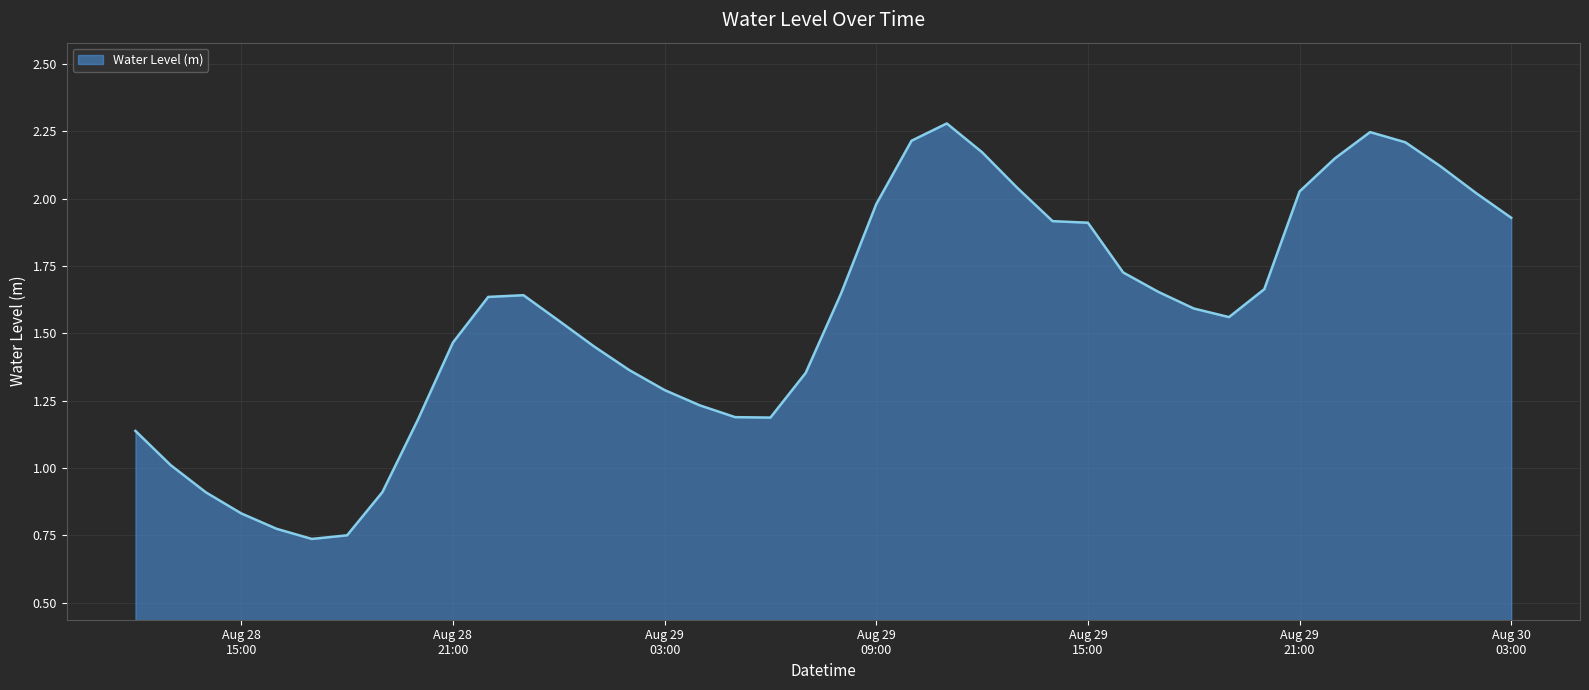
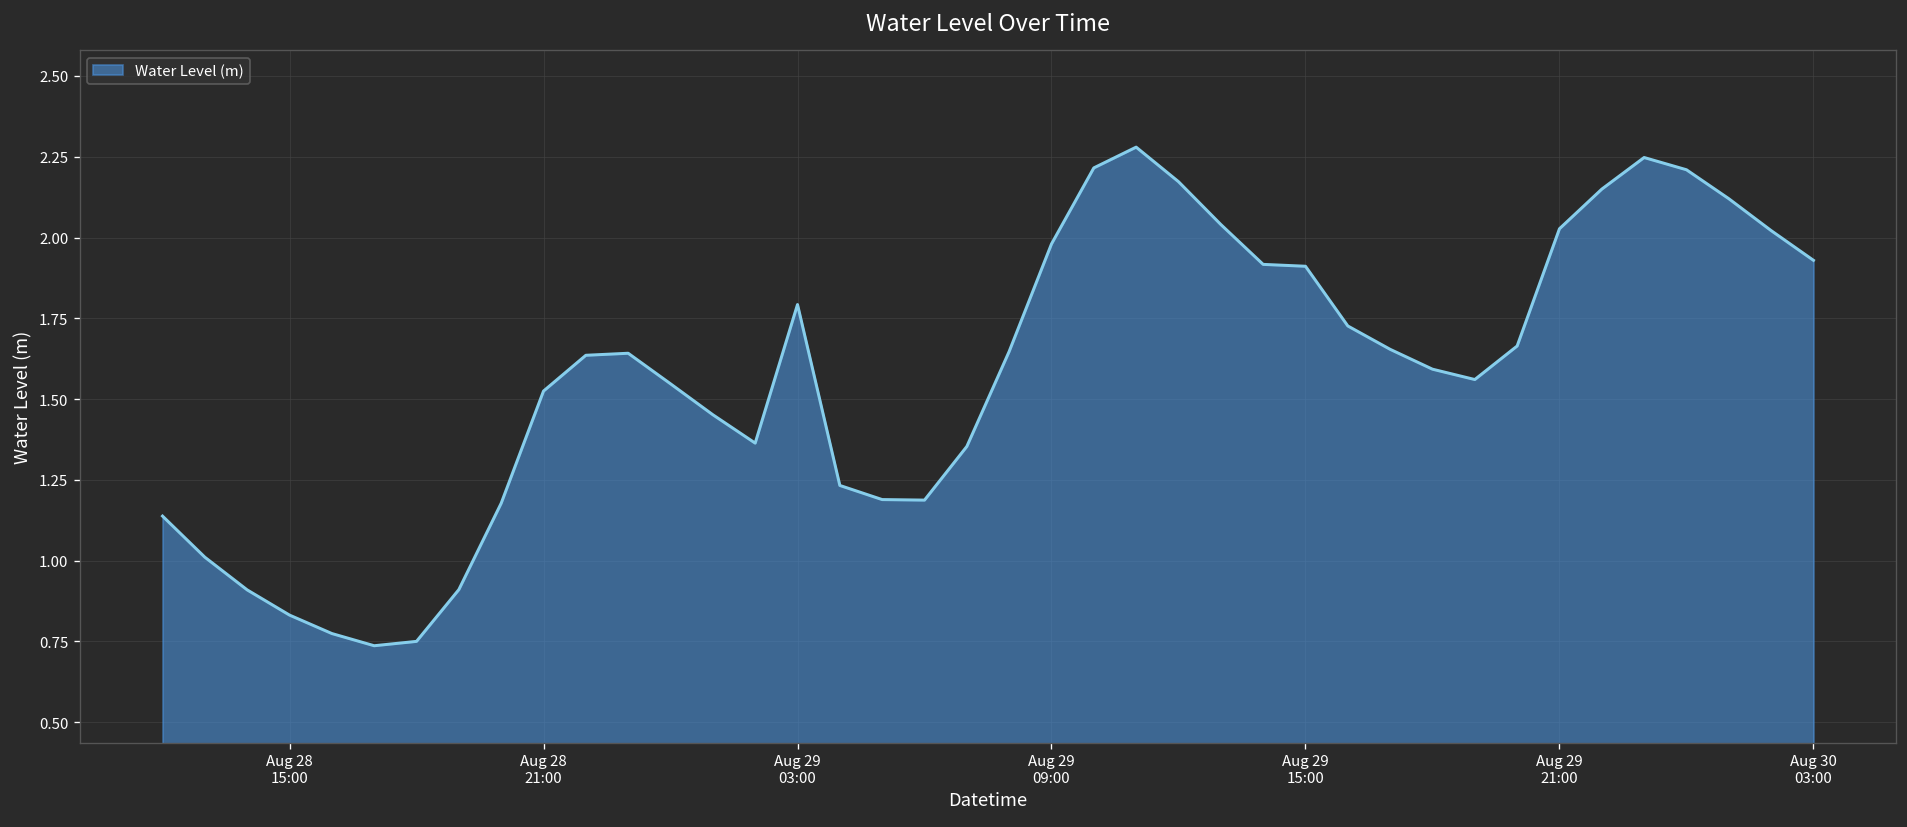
  {
    "Aug 28 15:00": 0.83,
-   "Aug 28 21:00": 1.47,
-   "Aug 29 03:00": 1.29,
+   "Aug 28 21:00": 1.52,
+   "Aug 29 03:00": 1.79,
    "Aug 29 09:00": 1.98,
    "Aug 29 15:00": 1.91,
    "Aug 29 21:00": 2.03,
    "Aug 30 03:00": 1.93
  }
